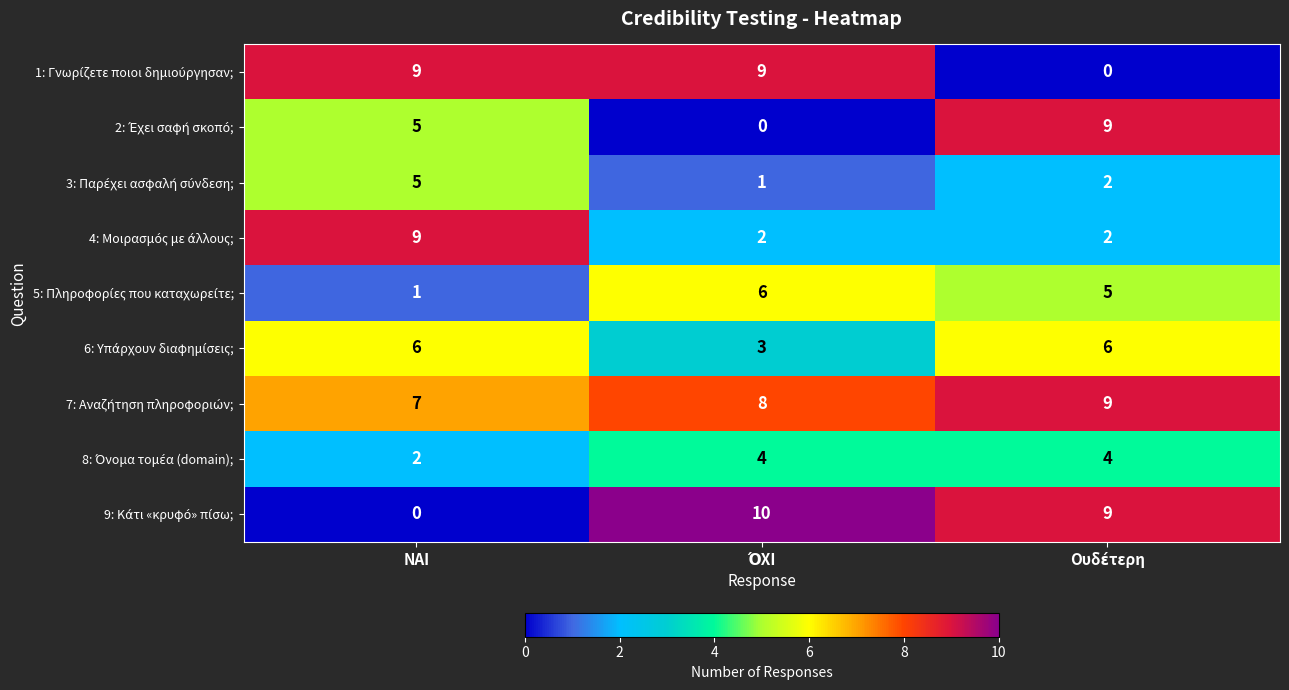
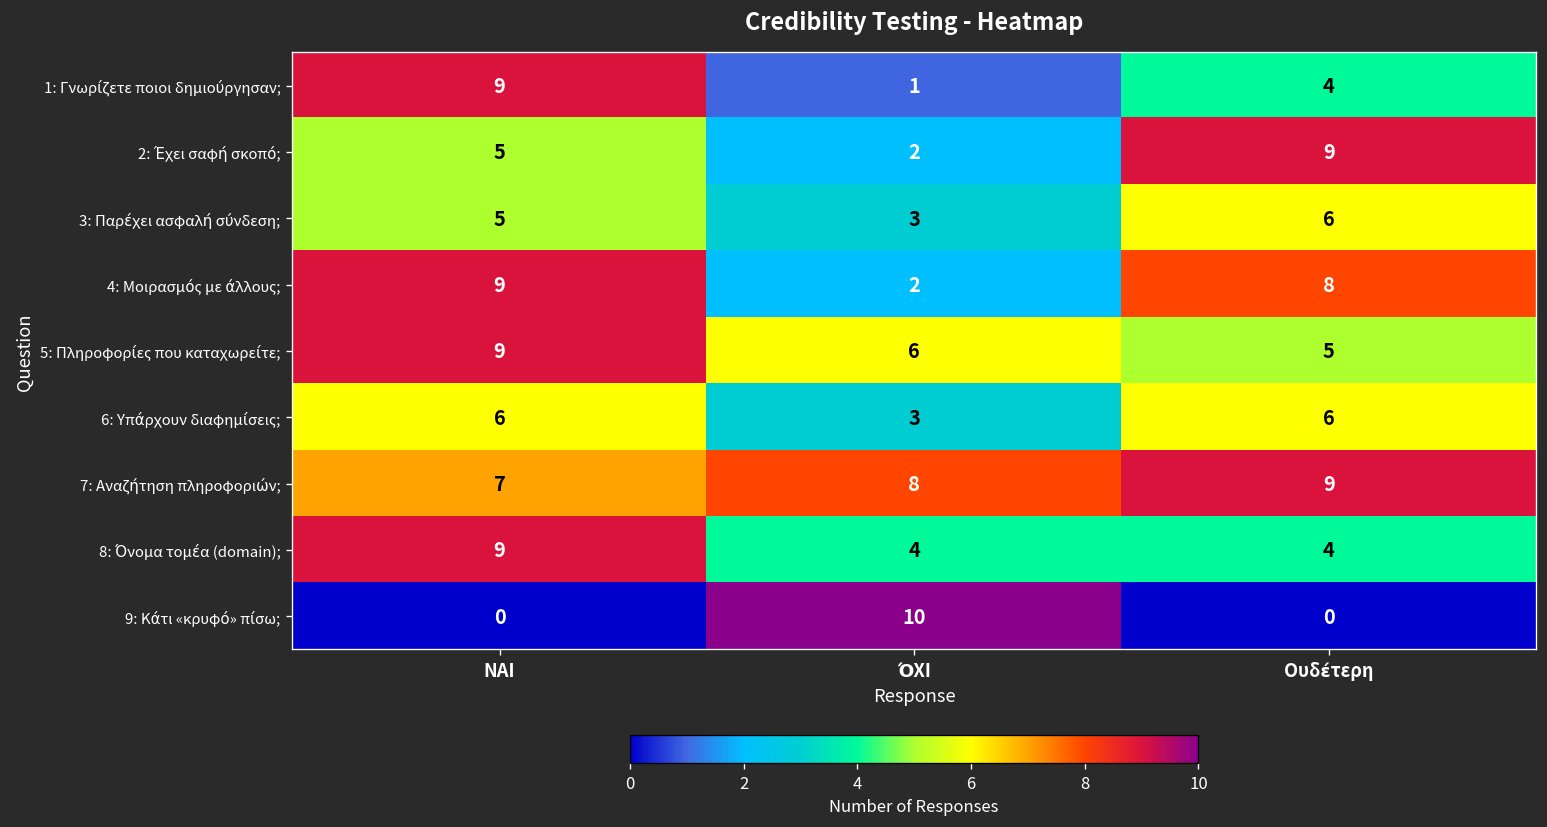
  {
    "1: Γνωρίζετε ποιοι δημιούργησαν;": {
      "ΝΑΙ": 9,
-     "ΌΧΙ": 9,
-     "Ουδέτερη": 0
+     "ΌΧΙ": 1,
+     "Ουδέτερη": 4
    },
    "2: Έχει σαφή σκοπό;": {
      "ΝΑΙ": 5,
-     "ΌΧΙ": 0,
+     "ΌΧΙ": 2,
      "Ουδέτερη": 9
    },
    "3: Παρέχει ασφαλή σύνδεση;": {
      "ΝΑΙ": 5,
-     "ΌΧΙ": 1,
-     "Ουδέτερη": 2
+     "ΌΧΙ": 3,
+     "Ουδέτερη": 6
    },
    "4: Μοιρασμός με άλλους;": {
      "ΝΑΙ": 9,
      "ΌΧΙ": 2,
-     "Ουδέτερη": 2
+     "Ουδέτερη": 8
    },
    "5: Πληροφορίες που καταχωρείτε;": {
-     "ΝΑΙ": 1,
+     "ΝΑΙ": 9,
      "ΌΧΙ": 6,
      "Ουδέτερη": 5
    },
    "6: Υπάρχουν διαφημίσεις;": {
      "ΝΑΙ": 6,
      "ΌΧΙ": 3,
      "Ουδέτερη": 6
    },
    "7: Αναζήτηση πληροφοριών;": {
      "ΝΑΙ": 7,
      "ΌΧΙ": 8,
      "Ουδέτερη": 9
    },
    "8: Όνομα τομέα (domain);": {
-     "ΝΑΙ": 2,
+     "ΝΑΙ": 9,
      "ΌΧΙ": 4,
      "Ουδέτερη": 4
    },
    "9: Κάτι «κρυφό» πίσω;": {
      "ΝΑΙ": 0,
      "ΌΧΙ": 10,
-     "Ουδέτερη": 9
+     "Ουδέτερη": 0
    }
  }
